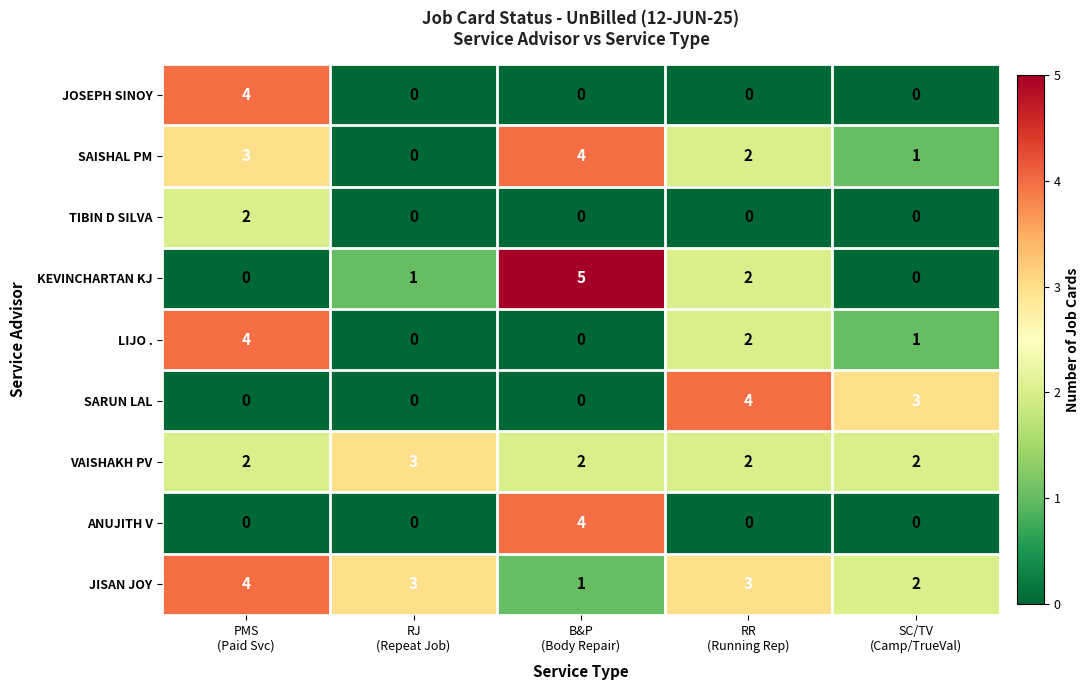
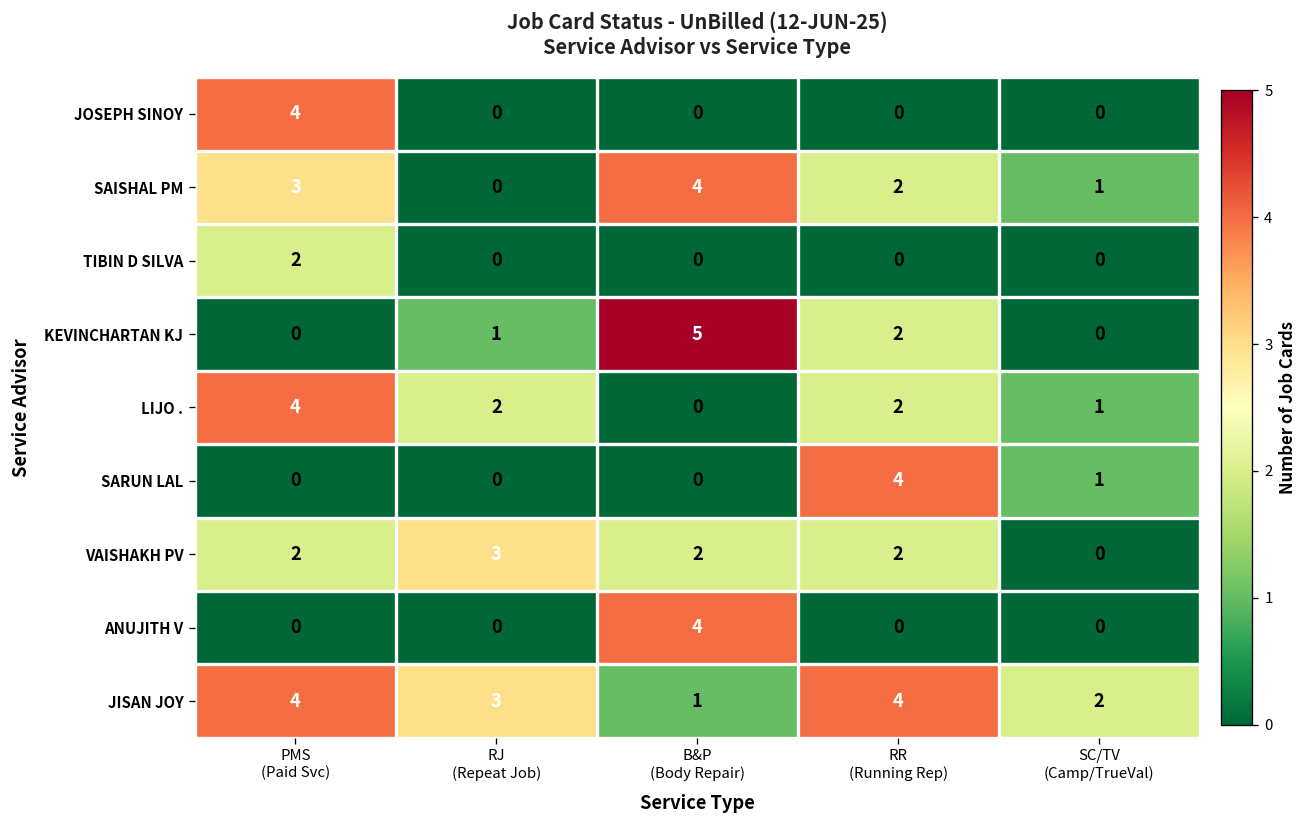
  {
    "JOSEPH SINOY": {
      "PMS (Paid Svc)": 4,
      "RJ (Repeat Job)": 0,
      "B&P (Body Repair)": 0,
      "RR (Running Rep)": 0,
      "SC/TV (Camp/TrueVal)": 0
    },
    "SAISHAL PM": {
      "PMS (Paid Svc)": 3,
      "RJ (Repeat Job)": 0,
      "B&P (Body Repair)": 4,
      "RR (Running Rep)": 2,
      "SC/TV (Camp/TrueVal)": 1
    },
    "TIBIN D SILVA": {
      "PMS (Paid Svc)": 2,
      "RJ (Repeat Job)": 0,
      "B&P (Body Repair)": 0,
      "RR (Running Rep)": 0,
      "SC/TV (Camp/TrueVal)": 0
    },
    "KEVINCHARTAN KJ": {
      "PMS (Paid Svc)": 0,
      "RJ (Repeat Job)": 1,
      "B&P (Body Repair)": 5,
      "RR (Running Rep)": 2,
      "SC/TV (Camp/TrueVal)": 0
    },
    "LIJO .": {
      "PMS (Paid Svc)": 4,
-     "RJ (Repeat Job)": 0,
+     "RJ (Repeat Job)": 2,
      "B&P (Body Repair)": 0,
      "RR (Running Rep)": 2,
      "SC/TV (Camp/TrueVal)": 1
    },
    "SARUN LAL": {
      "PMS (Paid Svc)": 0,
      "RJ (Repeat Job)": 0,
      "B&P (Body Repair)": 0,
      "RR (Running Rep)": 4,
-     "SC/TV (Camp/TrueVal)": 3
+     "SC/TV (Camp/TrueVal)": 1
    },
    "VAISHAKH PV": {
      "PMS (Paid Svc)": 2,
      "RJ (Repeat Job)": 3,
      "B&P (Body Repair)": 2,
      "RR (Running Rep)": 2,
-     "SC/TV (Camp/TrueVal)": 2
+     "SC/TV (Camp/TrueVal)": 0
    },
    "ANUJITH V": {
      "PMS (Paid Svc)": 0,
      "RJ (Repeat Job)": 0,
      "B&P (Body Repair)": 4,
      "RR (Running Rep)": 0,
      "SC/TV (Camp/TrueVal)": 0
    },
    "JISAN JOY": {
      "PMS (Paid Svc)": 4,
      "RJ (Repeat Job)": 3,
      "B&P (Body Repair)": 1,
-     "RR (Running Rep)": 3,
+     "RR (Running Rep)": 4,
      "SC/TV (Camp/TrueVal)": 2
    }
  }
